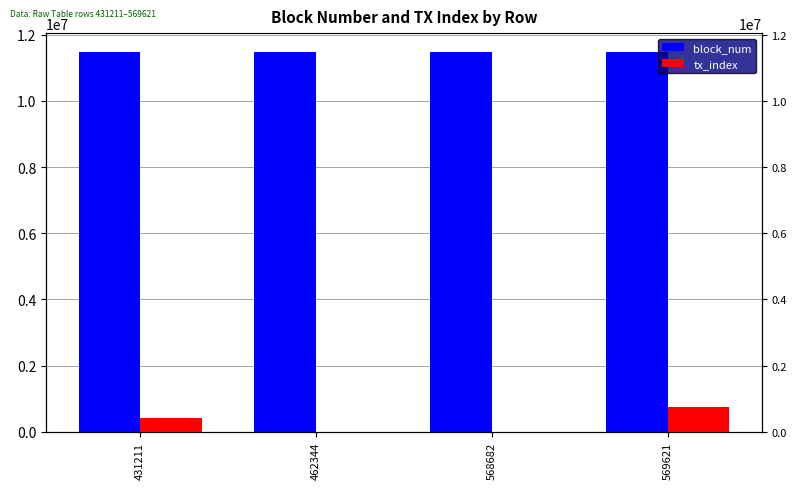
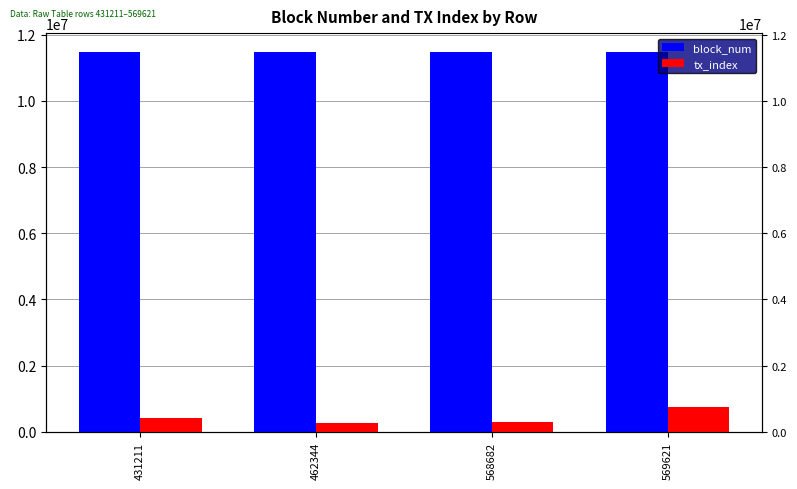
  {
    "block_num": {
      "431211": 11500000,
      "462344": 11500000,
      "568682": 11500000,
      "569621": 11500000
    },
    "tx_index": {
      "431211": 400000,
-     "462344": 0,
-     "568682": 0,
+     "462344": 300000,
+     "568682": 300000,
      "569621": 800000
    }
  }
